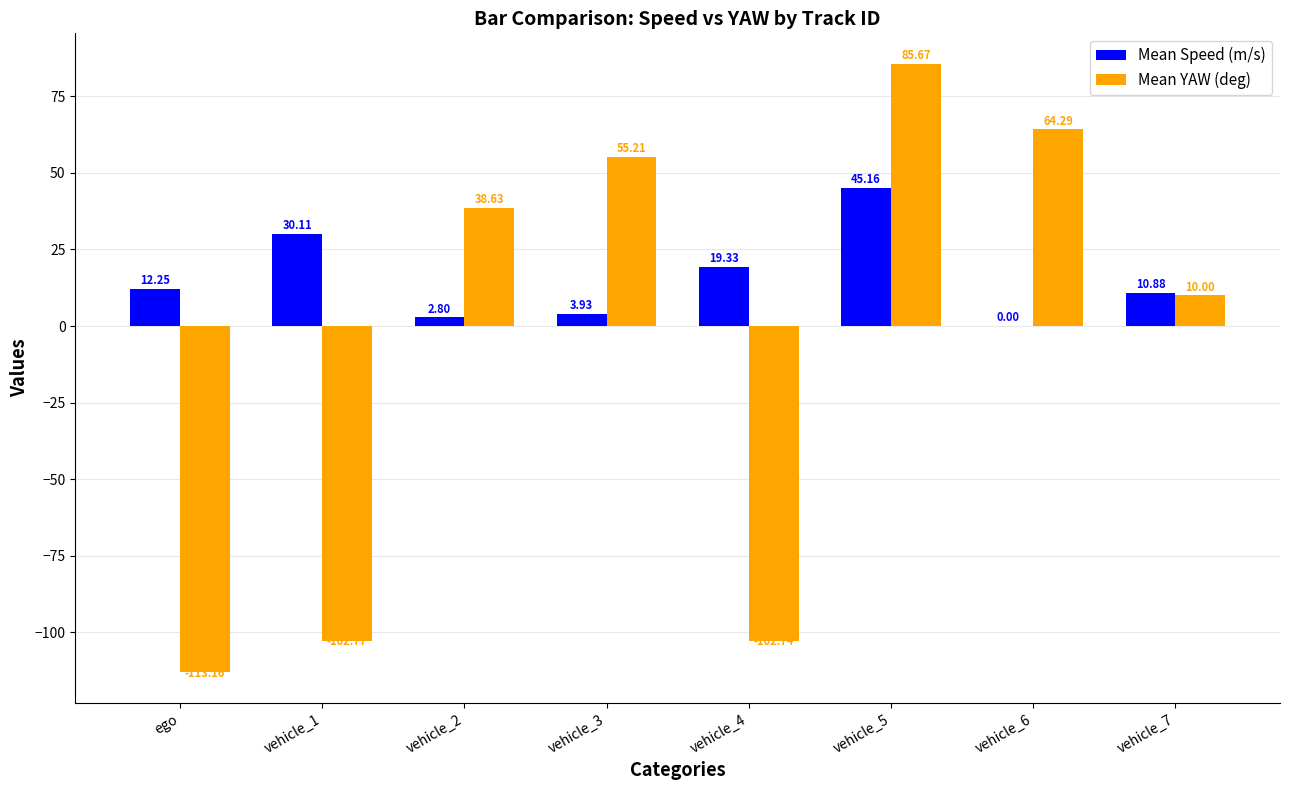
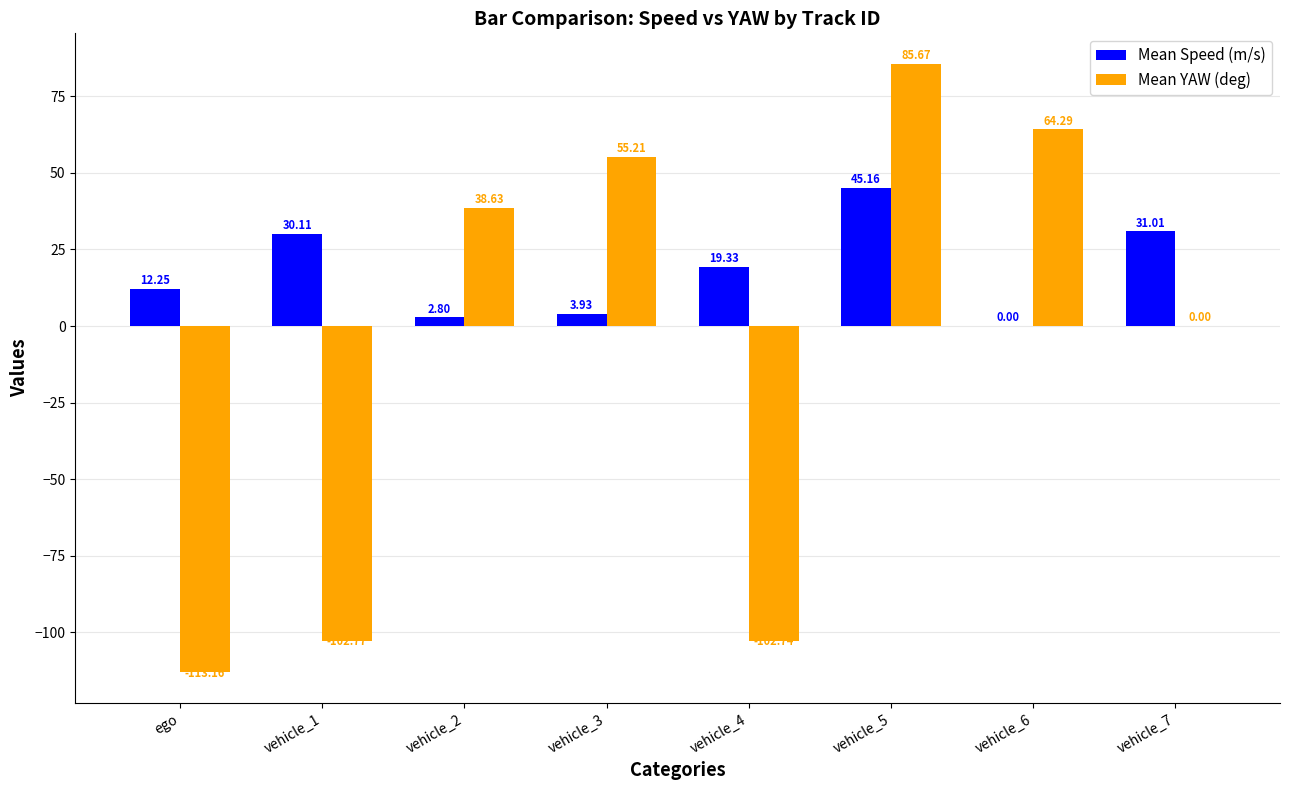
  {
    "Mean Speed (m/s)": {
      "ego": 12.25,
      "vehicle_1": 30.11,
      "vehicle_2": 2.80,
      "vehicle_3": 3.93,
      "vehicle_4": 19.33,
      "vehicle_5": 45.16,
      "vehicle_6": 0.00,
-     "vehicle_7": 10.88
+     "vehicle_7": 31.01
    },
    "Mean YAW (deg)": {
      "ego": -113.16,
      "vehicle_1": -102.77,
      "vehicle_2": 38.63,
      "vehicle_3": 55.21,
      "vehicle_4": -102.74,
      "vehicle_5": 85.67,
      "vehicle_6": 64.29,
-     "vehicle_7": 10.00
+     "vehicle_7": 0.00
    }
  }
